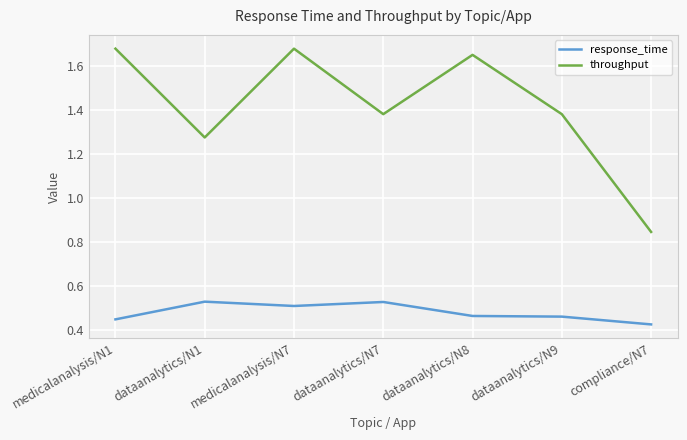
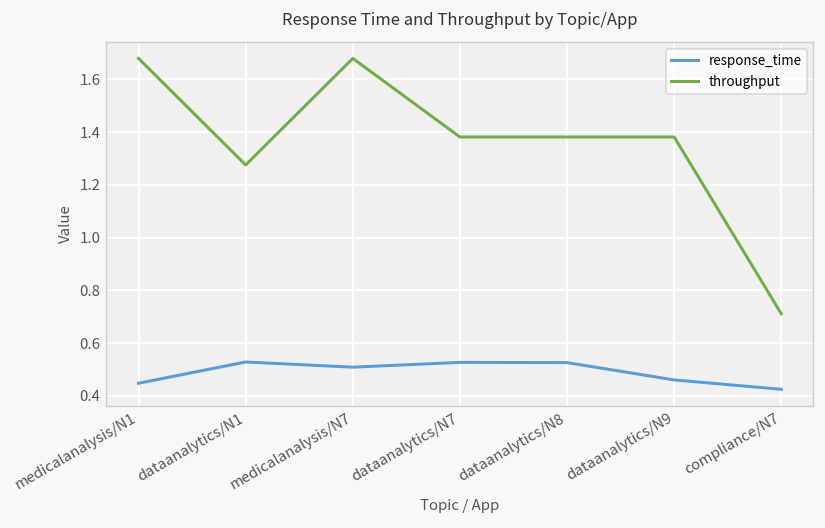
  {
    "response_time": {
      "medicalanalysis/N1": 0.45,
      "dataanalytics/N1": 0.53,
      "medicalanalysis/N7": 0.51,
      "dataanalytics/N7": 0.53,
-     "dataanalytics/N8": 0.46,
+     "dataanalytics/N8": 0.53,
      "dataanalytics/N9": 0.46,
      "compliance/N7": 0.43
    },
    "throughput": {
      "medicalanalysis/N1": 1.68,
      "dataanalytics/N1": 1.28,
      "medicalanalysis/N7": 1.68,
      "dataanalytics/N7": 1.38,
-     "dataanalytics/N8": 1.65,
+     "dataanalytics/N8": 1.38,
      "dataanalytics/N9": 1.38,
-     "compliance/N7": 0.85
+     "compliance/N7": 0.71
    }
  }
